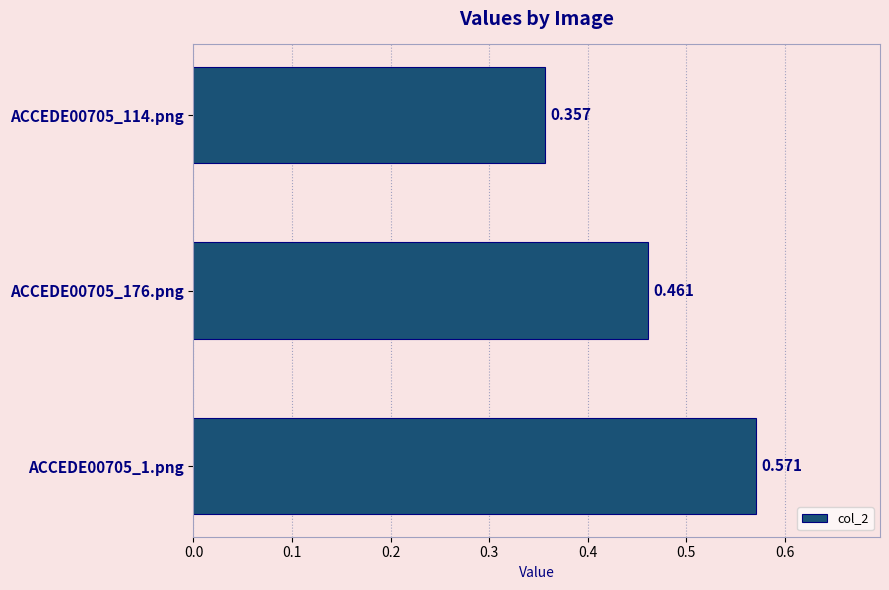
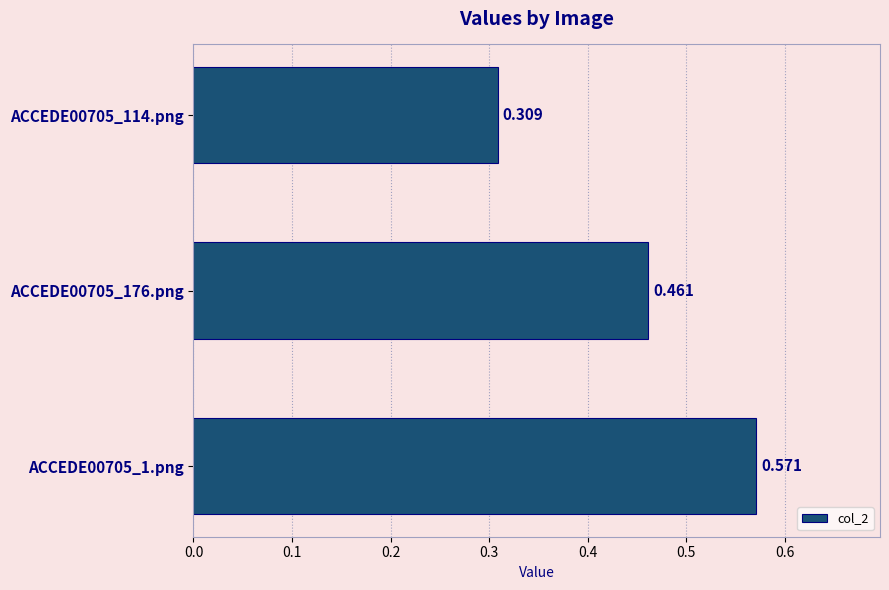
  {
-   "ACCEDE00705_114.png": 0.357,
+   "ACCEDE00705_114.png": 0.309,
    "ACCEDE00705_176.png": 0.461,
    "ACCEDE00705_1.png": 0.571
  }
